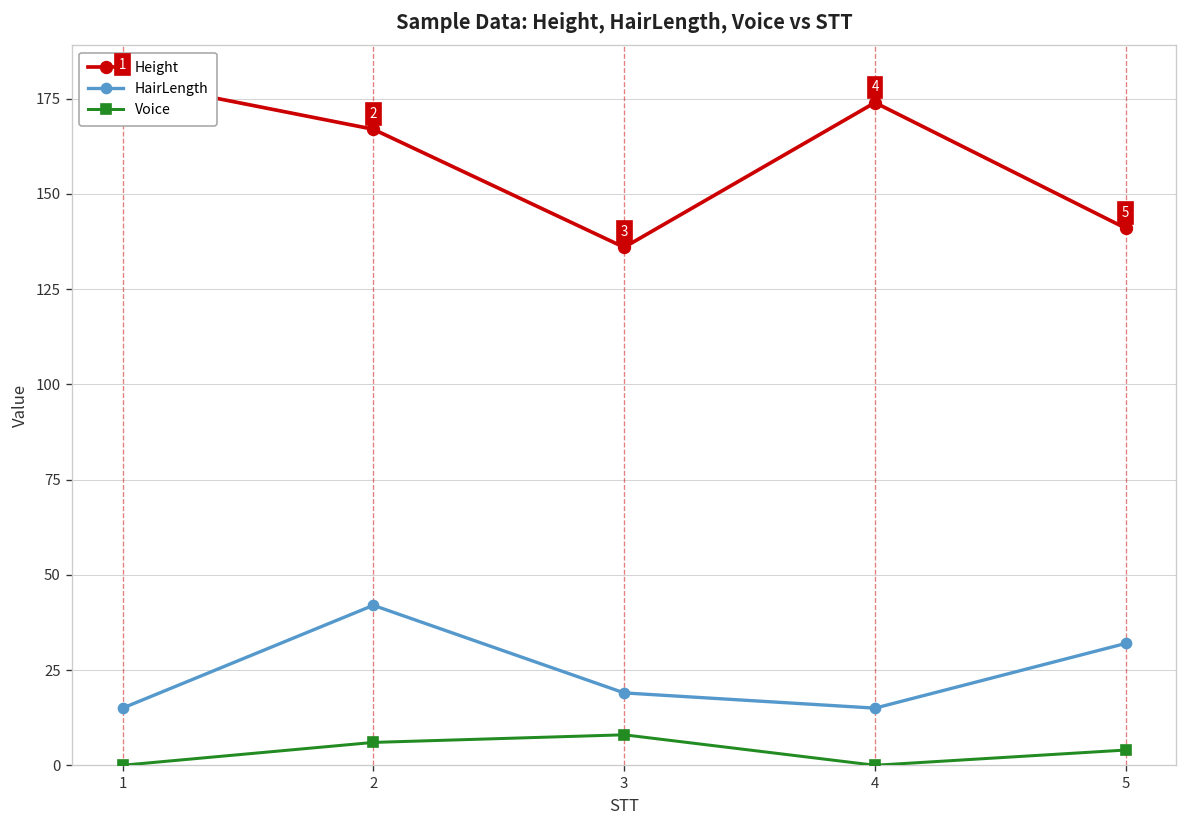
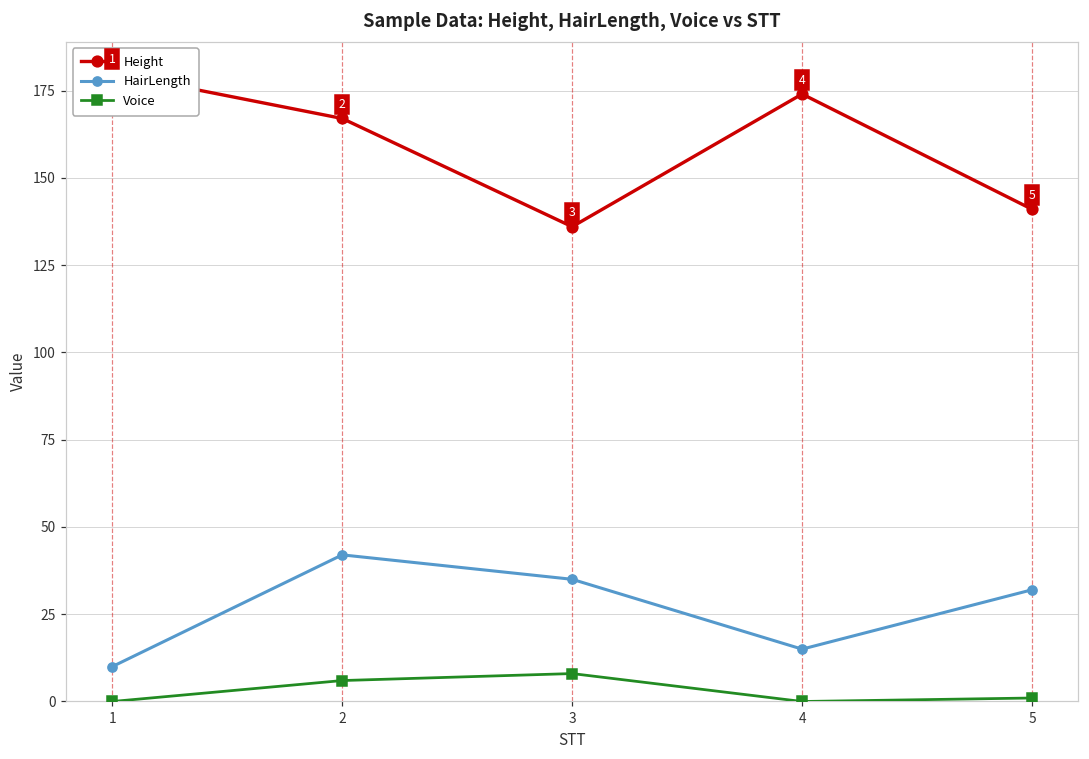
  {
    "HairLength": {
-     "1": 15,
+     "1": 10,
      "2": 42,
-     "3": 19,
+     "3": 35,
      "4": 15,
      "5": 32
    },
    "Voice": {
      "1": 0,
      "2": 6,
      "3": 8,
      "4": 0,
-     "5": 4
+     "5": 1
    }
  }
